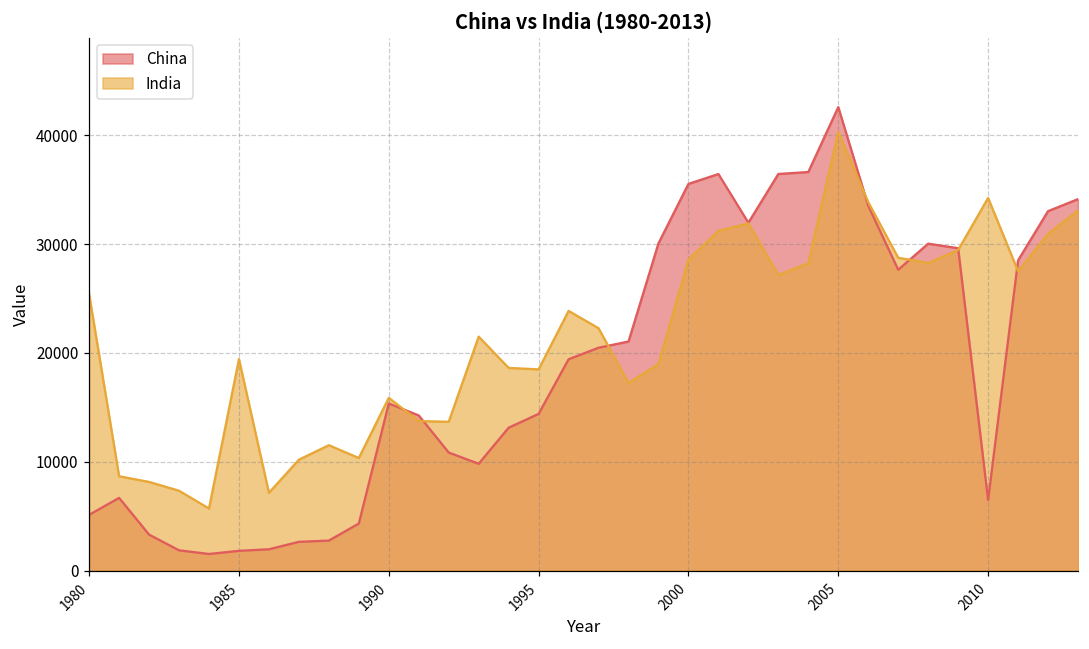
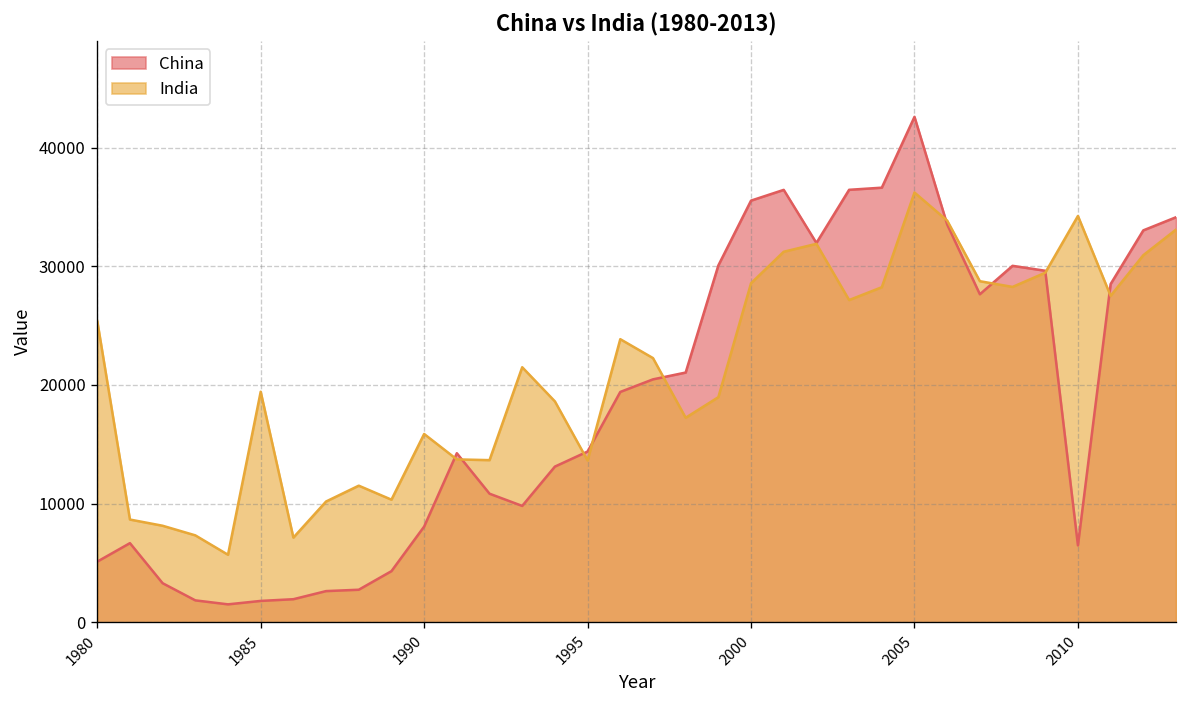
  {
    "China": {
      "1980": 5000,
      "1985": 2000,
-     "1990": 15000,
+     "1990": 8000,
      "1995": 14000,
      "2000": 36000,
      "2005": 43000,
      "2010": 6000
    },
    "India": {
      "1980": 25000,
      "1985": 19000,
      "1990": 16000,
-     "1995": 18000,
+     "1995": 14000,
      "2000": 29000,
-     "2005": 40000,
+     "2005": 36000,
      "2010": 34000
    }
  }
